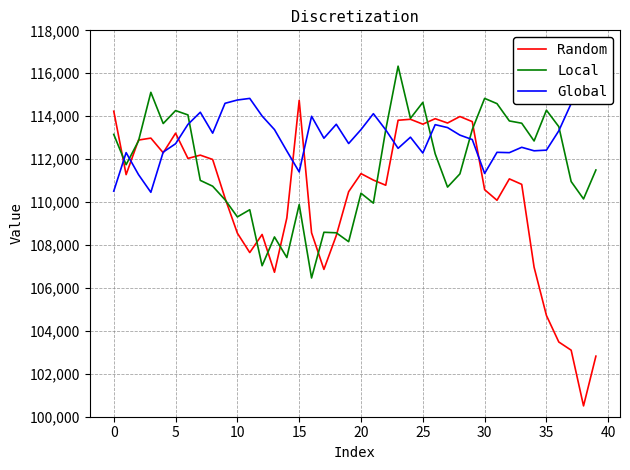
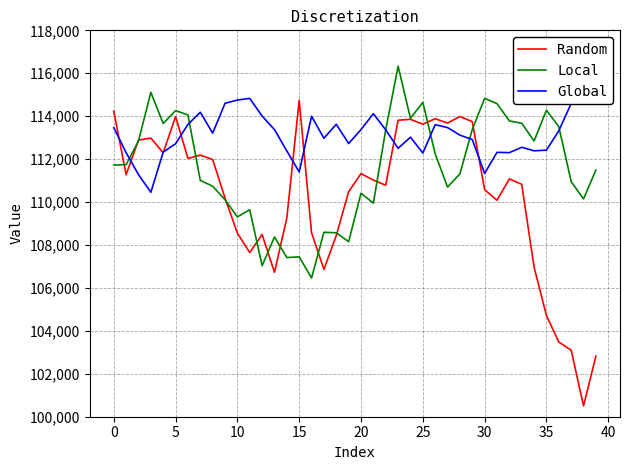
  {
    "Random": {
      "0": "114,200",
-     "5": "113,200",
+     "5": "114,000",
      "10": "108,600",
      "15": "114,700",
      "20": "111,300",
      "25": "113,600",
      "30": "110,600",
      "35": "104,700"
    },
    "Local": {
-     "0": "113,200",
+     "0": "111,700",
      "5": "114,300",
      "10": "109,300",
-     "15": "109,900",
+     "15": "107,400",
      "20": "110,400",
      "25": "114,600",
      "30": "114,800",
      "35": "114,300"
    },
    "Global": {
-     "0": "110,500",
+     "0": "113,500",
      "5": "112,700",
      "10": "114,800",
      "15": "111,400",
      "20": "113,400",
      "25": "112,300",
      "30": "111,300",
      "35": "112,400"
    }
  }
